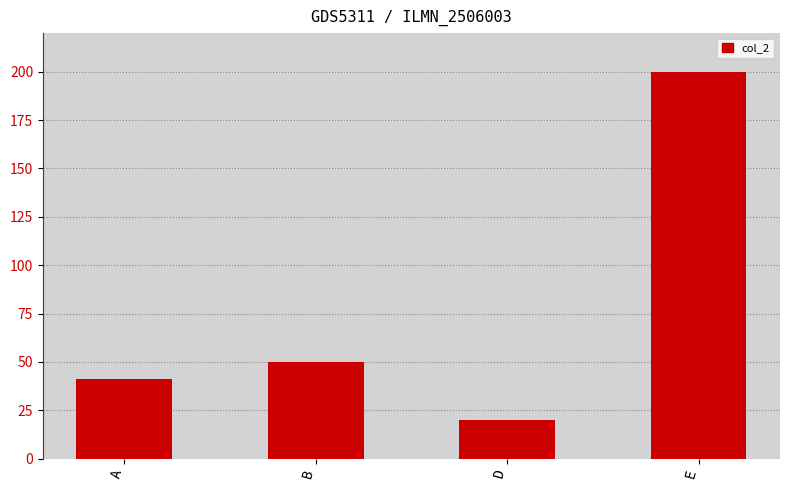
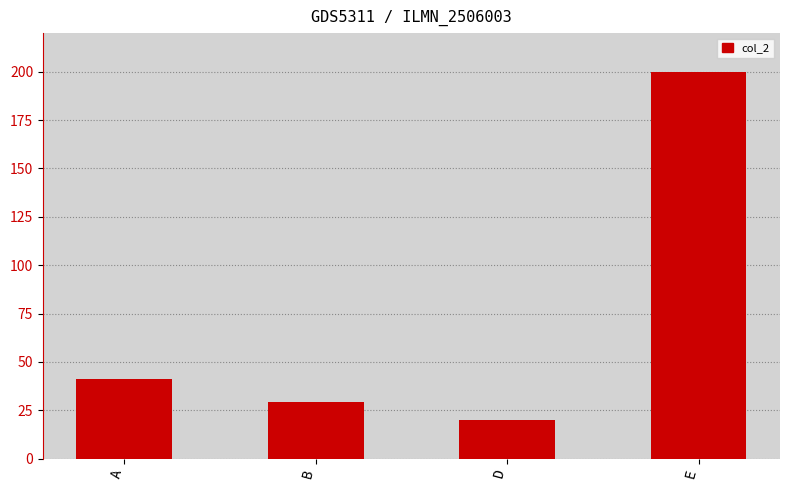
  {
    "A": 41,
-   "B": 50,
+   "B": 29,
    "D": 20,
    "E": 200
  }
